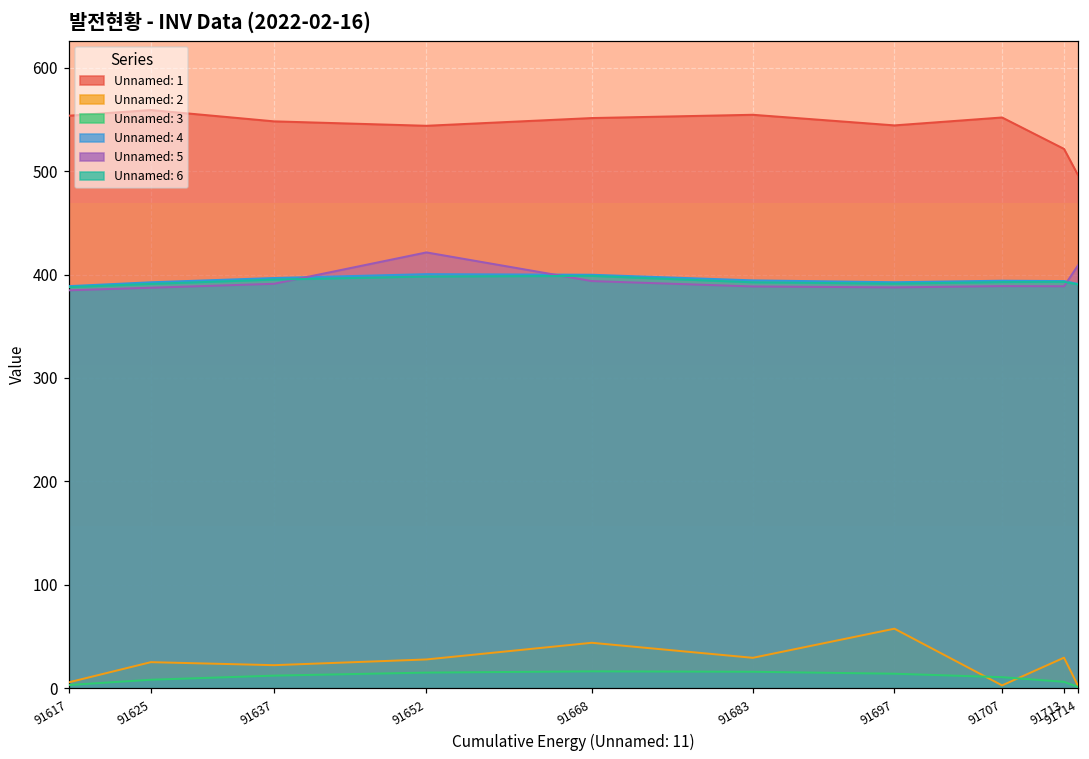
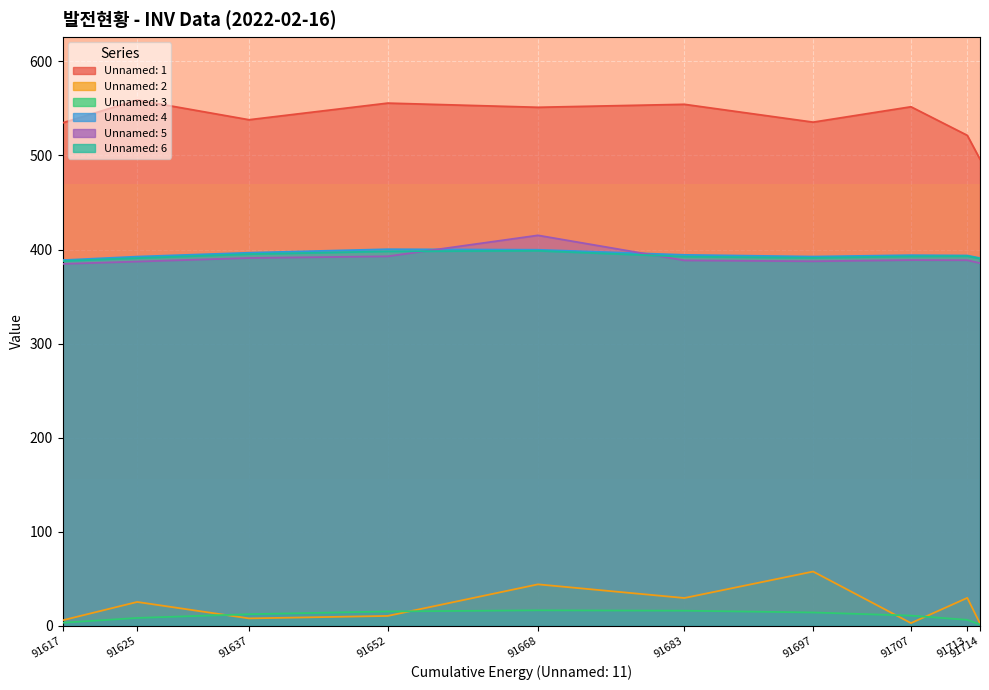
  {
    "Unnamed: 1": {
-     "91617": 550,
-     "91637": 550,
-     "91652": 540,
+     "91617": 530,
+     "91637": 540,
+     "91652": 560,
      "91668": 550,
      "91683": 550,
-     "91697": 544,
+     "91697": 535,
      "91707": 550,
      "91713": 520,
      "91714": 500
    },
    "Unnamed: 2": {
      "91625": 30,
-     "91637": 20,
-     "91652": 30,
+     "91637": 10,
+     "91652": 10,
      "91668": 40,
      "91683": 30,
      "91697": 60,
      "91707": 0,
      "91713": 30
    },
    "Unnamed: 5": {
      "91617": 380,
      "91625": 390,
      "91637": 390,
-     "91652": 420,
-     "91668": 390,
+     "91652": 390,
+     "91668": 420,
      "91683": 390,
      "91697": 390,
      "91707": 390,
      "91713": 390,
-     "91714": 410
+     "91714": 390
    }
  }
